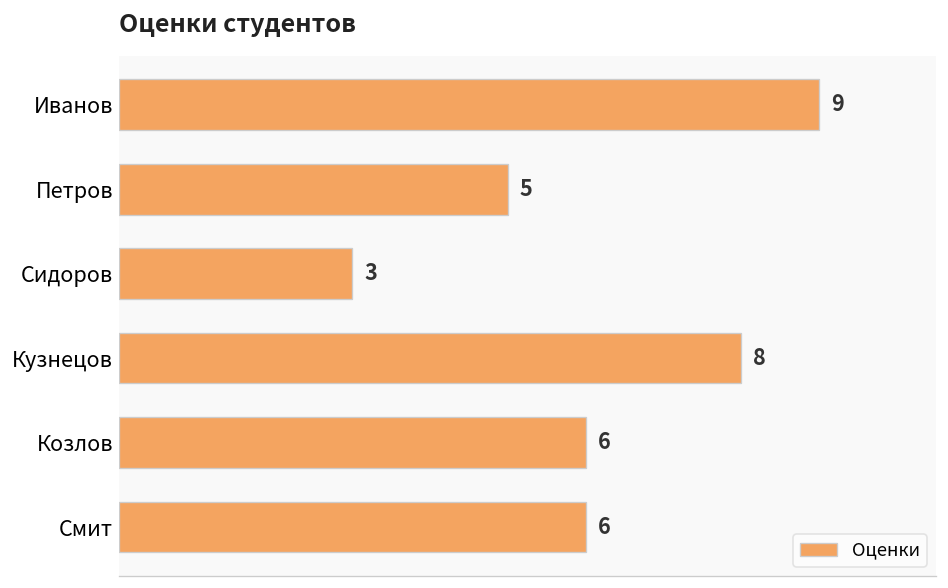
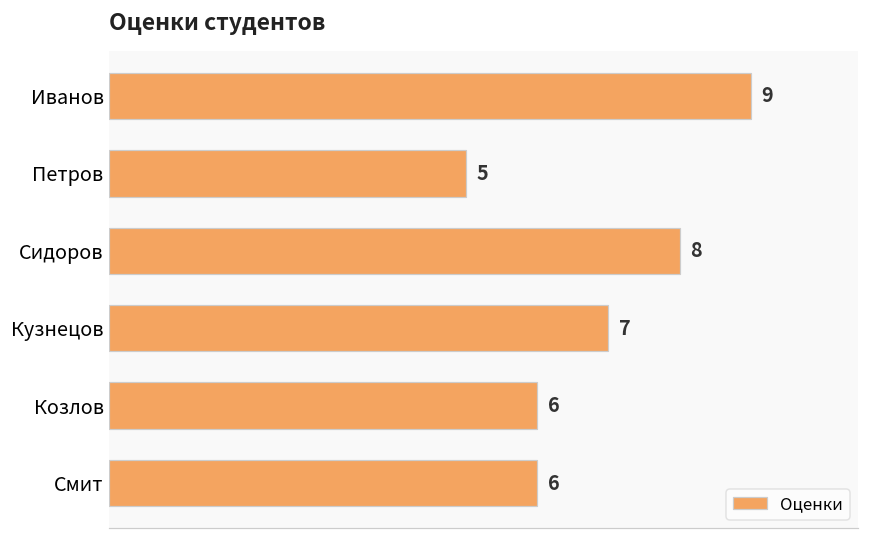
  {
    "Иванов": 9,
    "Петров": 5,
-   "Сидоров": 3,
-   "Кузнецов": 8,
+   "Сидоров": 8,
+   "Кузнецов": 7,
    "Козлов": 6,
    "Смит": 6
  }
